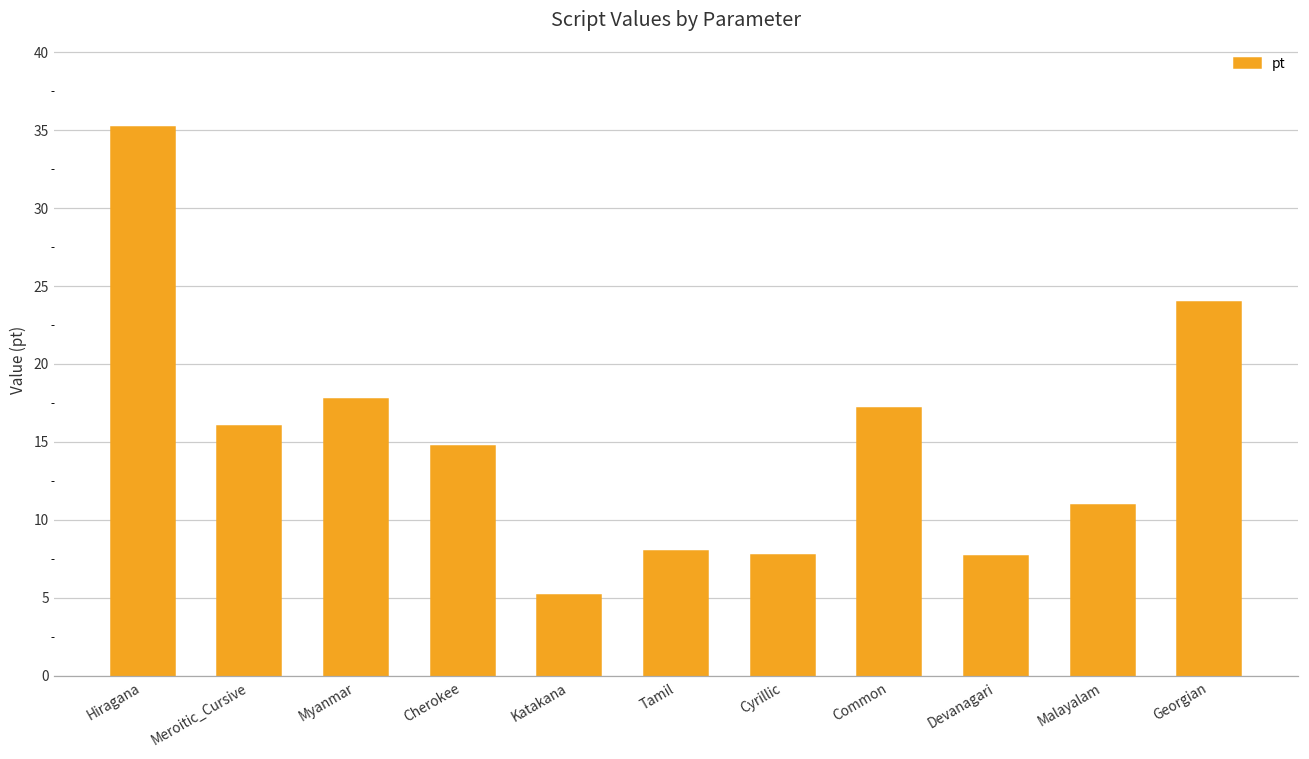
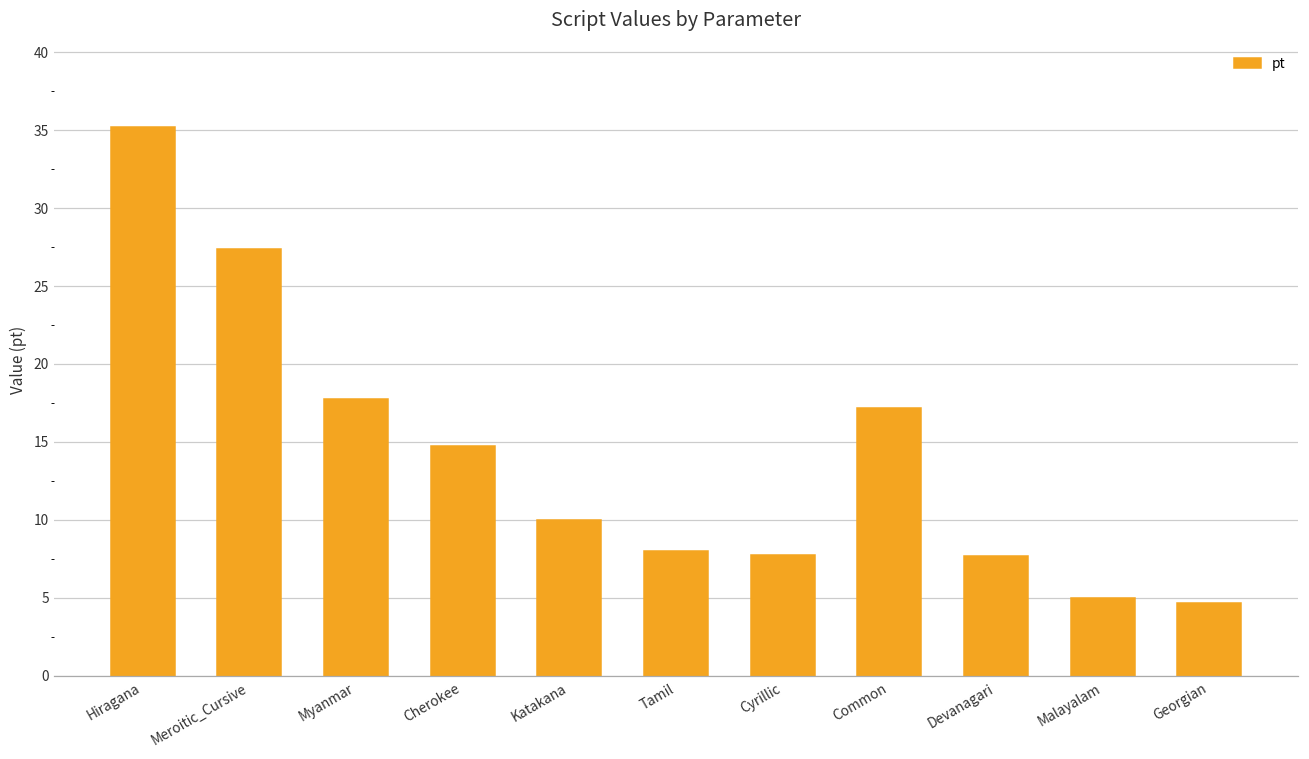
  {
    "Hiragana": 35.2,
-   "Meroitic_Cursive": 16.0,
+   "Meroitic_Cursive": 27.4,
    "Myanmar": 17.7,
    "Cherokee": 14.7,
-   "Katakana": 5.2,
+   "Katakana": 10.0,
    "Tamil": 8.0,
    "Cyrillic": 7.8,
    "Common": 17.2,
    "Devanagari": 7.7,
-   "Malayalam": 10.9,
-   "Georgian": 23.9
+   "Malayalam": 5.0,
+   "Georgian": 4.7
  }
